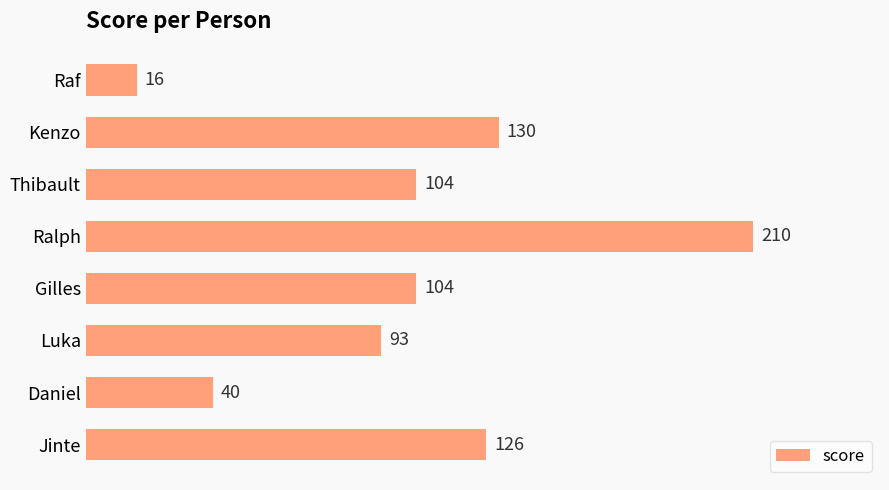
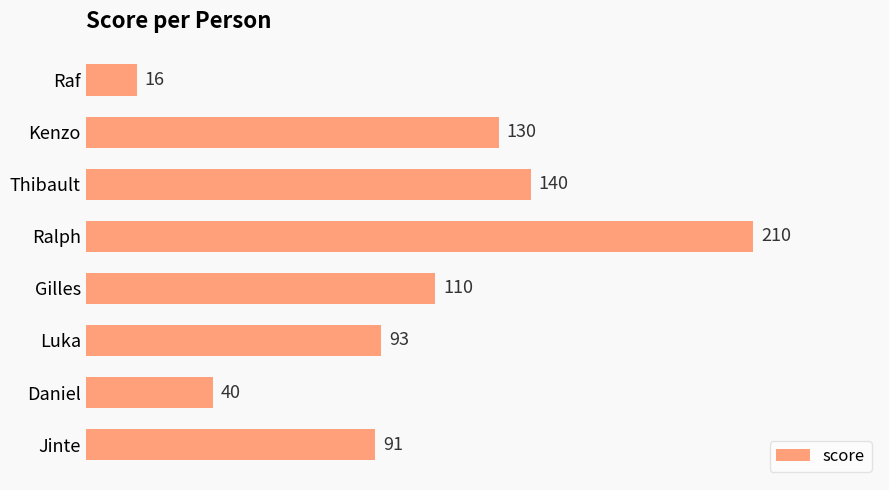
  {
    "Raf": 16,
    "Kenzo": 130,
-   "Thibault": 104,
+   "Thibault": 140,
    "Ralph": 210,
-   "Gilles": 104,
+   "Gilles": 110,
    "Luka": 93,
    "Daniel": 40,
-   "Jinte": 126
+   "Jinte": 91
  }
